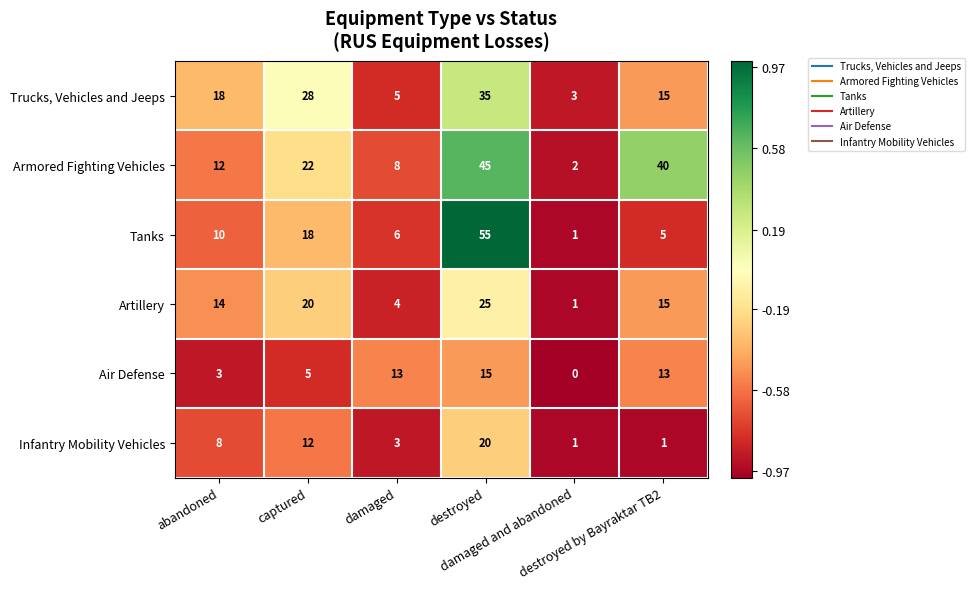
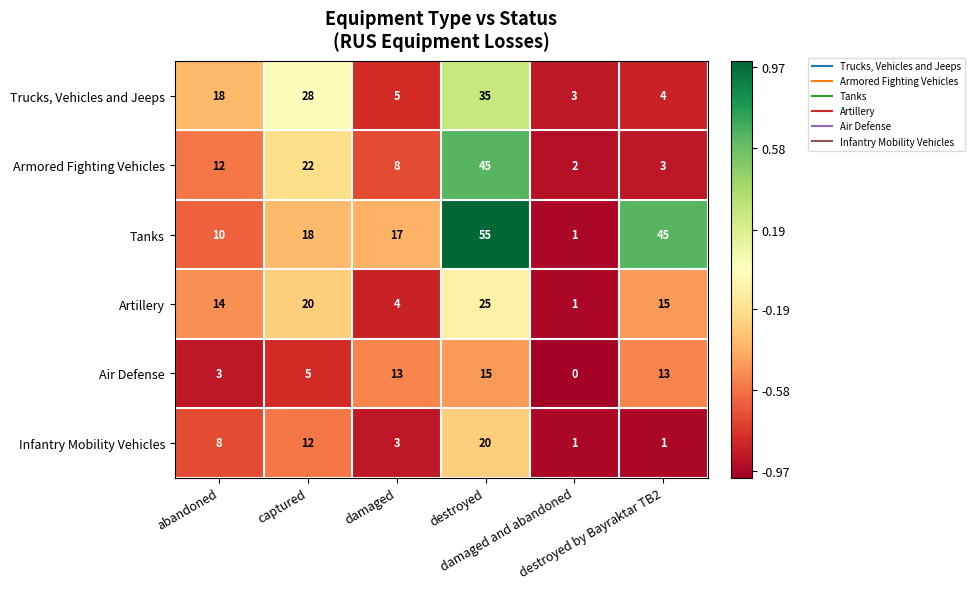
  {
    "Trucks, Vehicles and Jeeps": {
      "abandoned": 18,
      "captured": 28,
      "damaged": 5,
      "destroyed": 35,
      "damaged and abandoned": 3,
-     "destroyed by Bayraktar TB2": 15
+     "destroyed by Bayraktar TB2": 4
    },
    "Armored Fighting Vehicles": {
      "abandoned": 12,
      "captured": 22,
      "damaged": 8,
      "destroyed": 45,
      "damaged and abandoned": 2,
-     "destroyed by Bayraktar TB2": 40
+     "destroyed by Bayraktar TB2": 3
    },
    "Tanks": {
      "abandoned": 10,
      "captured": 18,
-     "damaged": 6,
+     "damaged": 17,
      "destroyed": 55,
      "damaged and abandoned": 1,
-     "destroyed by Bayraktar TB2": 5
+     "destroyed by Bayraktar TB2": 45
    },
    "Artillery": {
      "abandoned": 14,
      "captured": 20,
      "damaged": 4,
      "destroyed": 25,
      "damaged and abandoned": 1,
      "destroyed by Bayraktar TB2": 15
    },
    "Air Defense": {
      "abandoned": 3,
      "captured": 5,
      "damaged": 13,
      "destroyed": 15,
      "damaged and abandoned": 0,
      "destroyed by Bayraktar TB2": 13
    },
    "Infantry Mobility Vehicles": {
      "abandoned": 8,
      "captured": 12,
      "damaged": 3,
      "destroyed": 20,
      "damaged and abandoned": 1,
      "destroyed by Bayraktar TB2": 1
    }
  }
